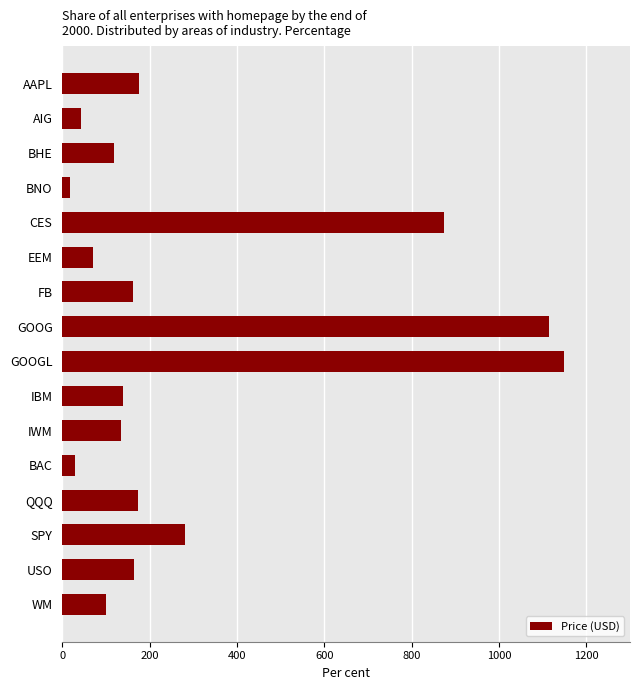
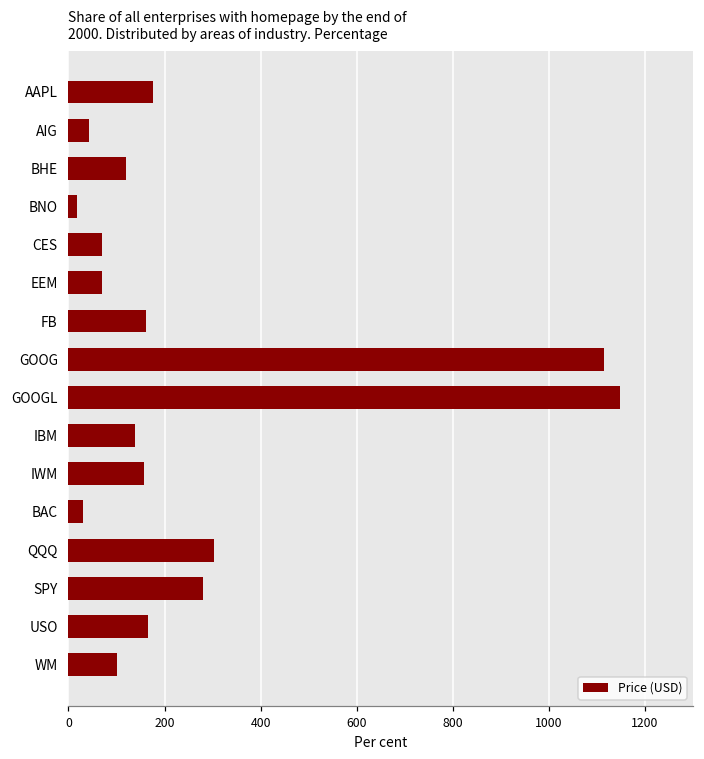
  {
    "AAPL": 170,
    "AIG": 40,
    "BHE": 120,
    "BNO": 20,
-   "CES": 870,
+   "CES": 70,
    "EEM": 70,
    "FB": 160,
    "GOOG": 1110,
    "GOOGL": 1150,
    "IBM": 140,
-   "IWM": 140,
+   "IWM": 160,
    "BAC": 30,
-   "QQQ": 170,
+   "QQQ": 300,
    "SPY": 280,
    "USO": 170,
    "WM": 100
  }
